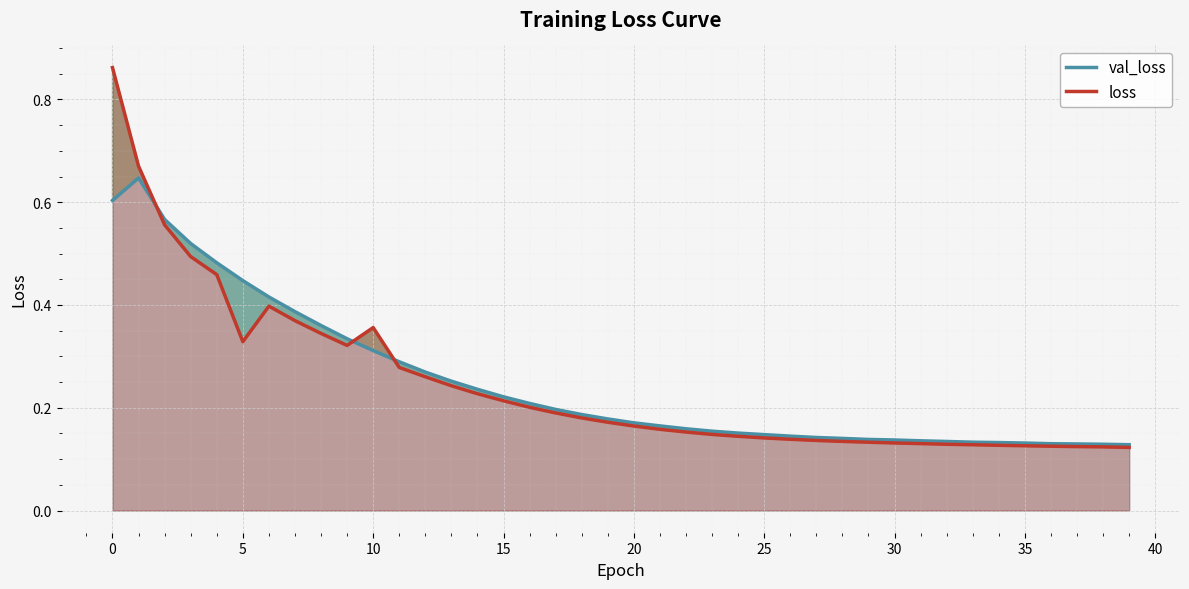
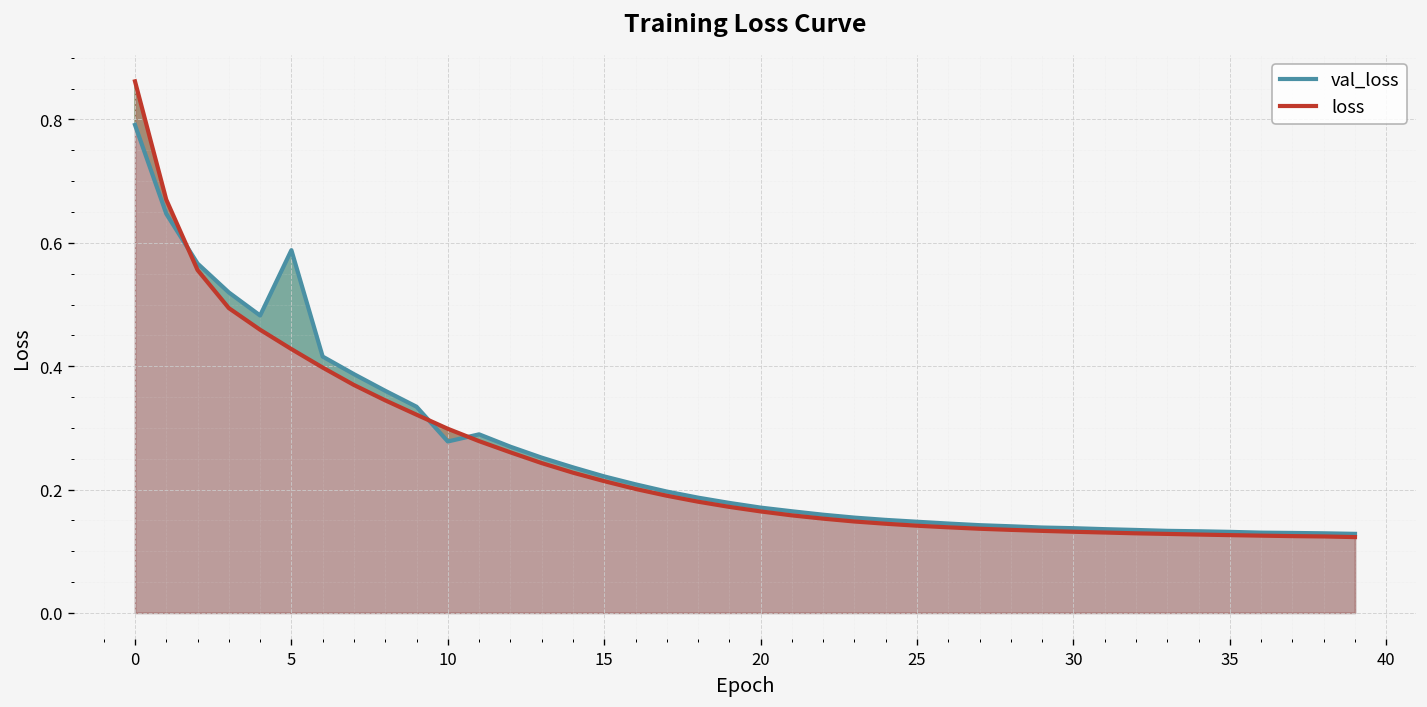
  {
    "val_loss": {
-     "0": 0.60,
-     "5": 0.45,
-     "10": 0.31,
+     "0": 0.79,
+     "5": 0.59,
+     "10": 0.28,
      "15": 0.22,
      "20": 0.17,
      "25": 0.15,
      "30": 0.14,
      "35": 0.13
    },
    "loss": {
      "0": 0.86,
-     "5": 0.33,
-     "10": 0.36,
+     "5": 0.43,
+     "10": 0.30,
      "15": 0.21,
      "20": 0.16,
      "25": 0.14,
      "30": 0.13,
      "35": 0.13
    }
  }
